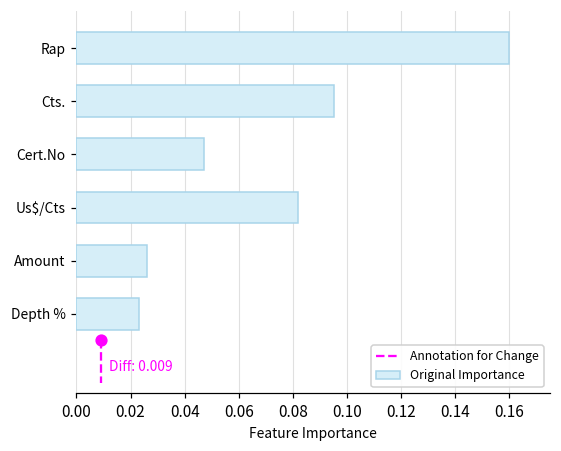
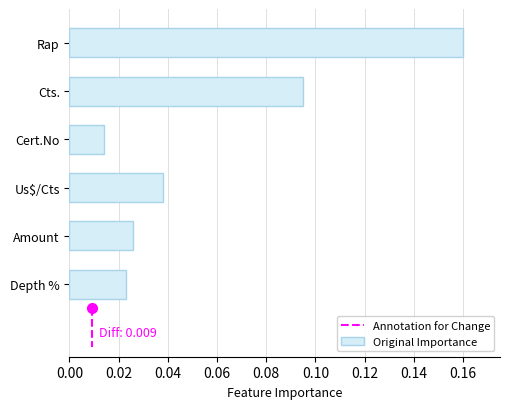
  {
    "Original Importance": {
      "Rap": 0.160,
      "Cts.": 0.095,
-     "Cert.No": 0.047,
-     "Us$/Cts": 0.082,
+     "Cert.No": 0.014,
+     "Us$/Cts": 0.038,
      "Amount": 0.026,
      "Depth %": 0.023
    }
  }
